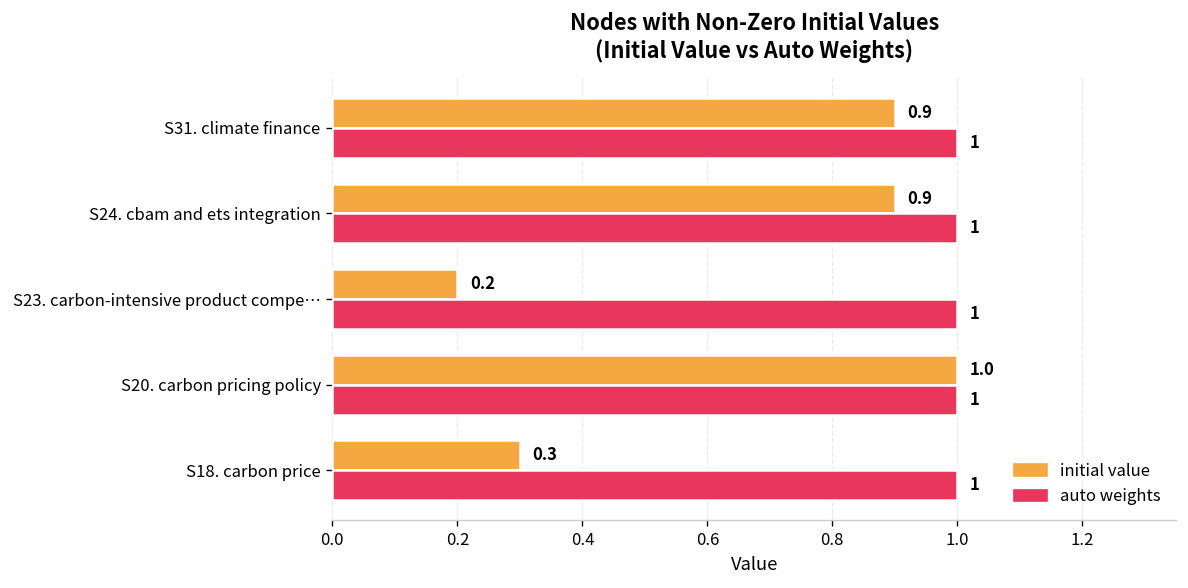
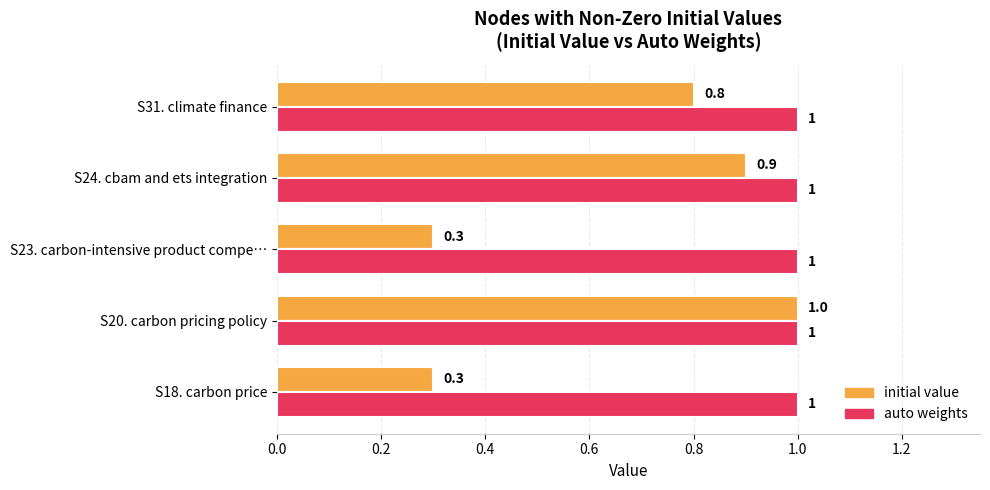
  {
    "initial value": {
-     "S31. climate finance": 0.9,
+     "S31. climate finance": 0.8,
      "S24. cbam and ets integration": 0.9,
-     "S23. carbon-intensive product compe…": 0.2,
+     "S23. carbon-intensive product compe…": 0.3,
      "S20. carbon pricing policy": 1.0,
      "S18. carbon price": 0.3
    },
    "auto weights": {
      "S31. climate finance": 1,
      "S24. cbam and ets integration": 1,
      "S23. carbon-intensive product compe…": 1,
      "S20. carbon pricing policy": 1,
      "S18. carbon price": 1
    }
  }
